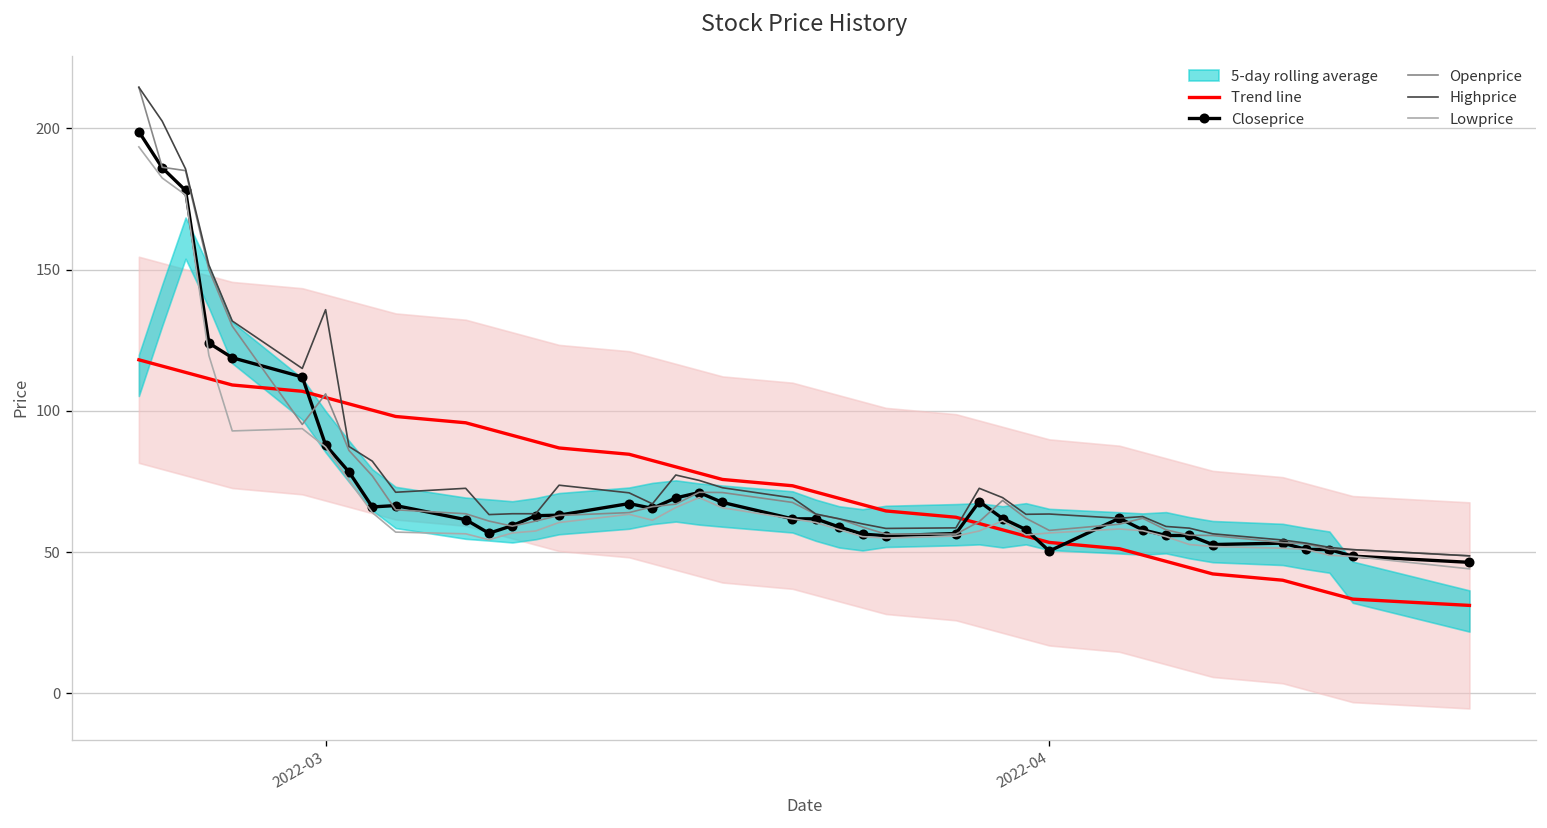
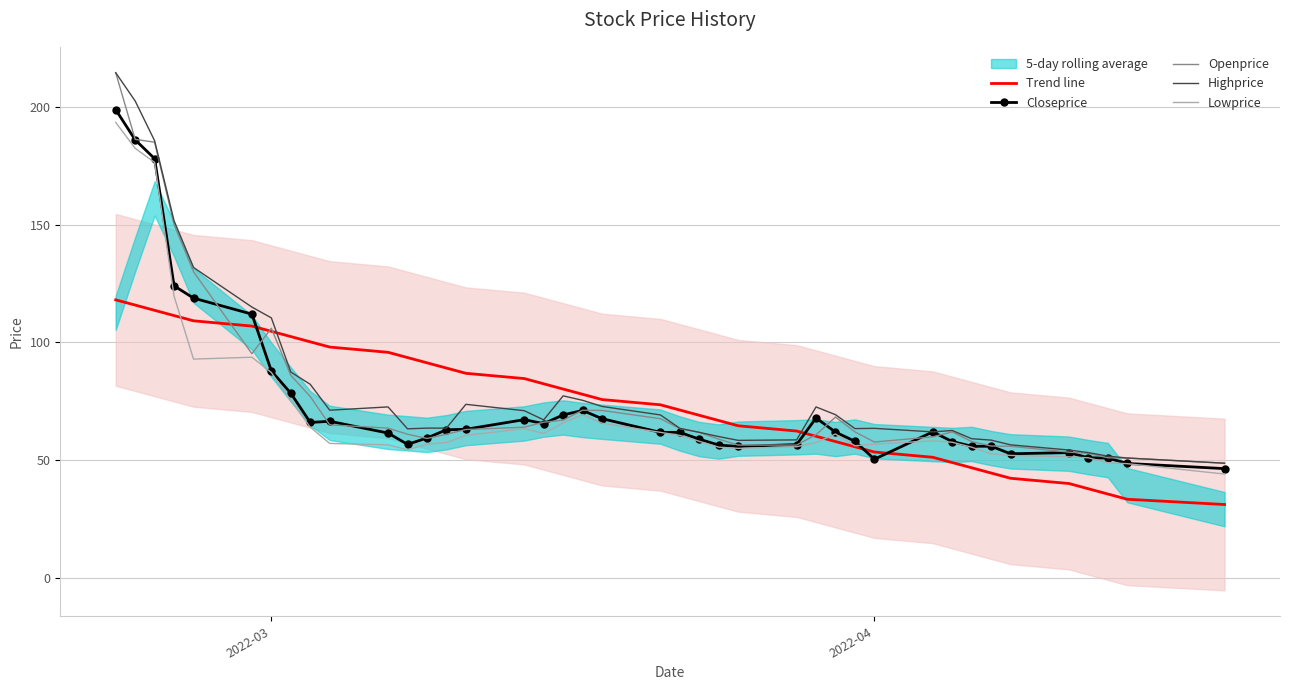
  {
    "Trend line": {
      "2022-03": 105,
      "2022-04": 53
    },
    "Closeprice": {
      "2022-04": 50
    },
    "Highprice": {
-     "2022-03": 136,
+     "2022-03": 110,
      "2022-04": 64
    }
  }
